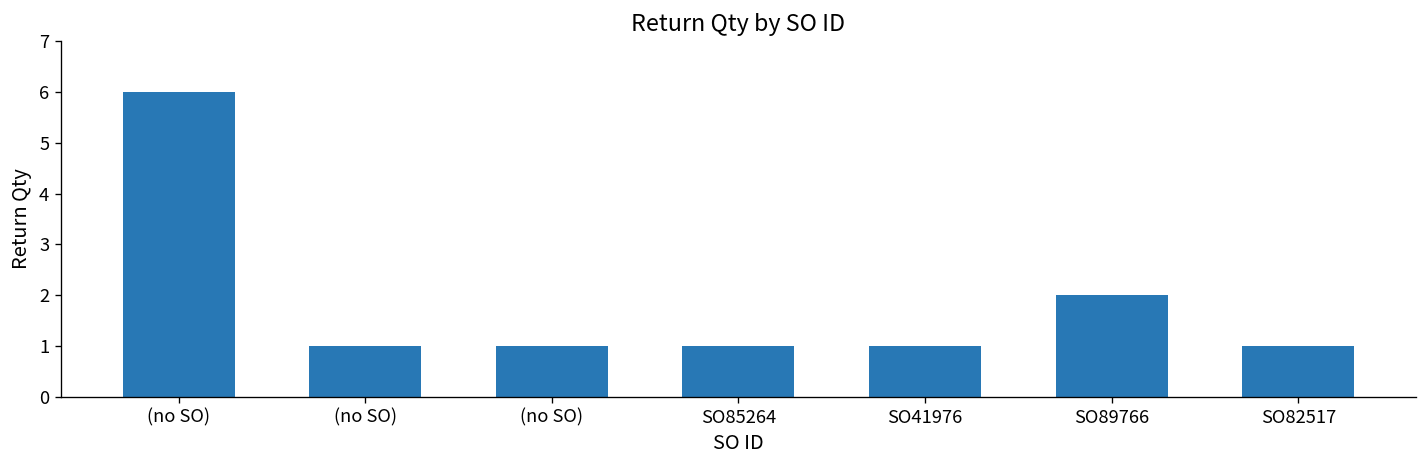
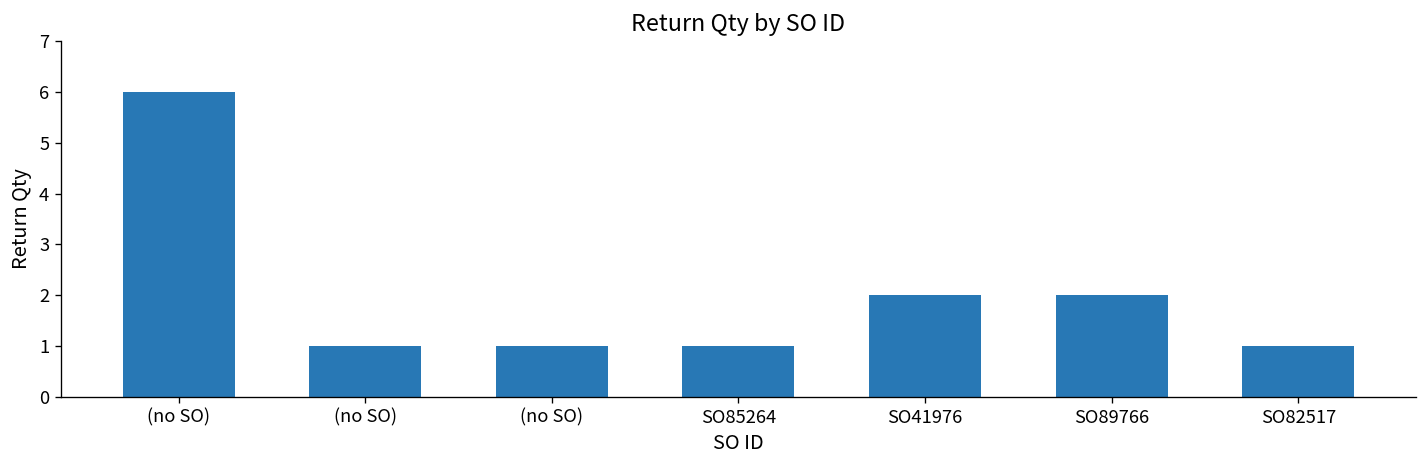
  {
    "SO85264": 1,
-   "SO41976": 1,
+   "SO41976": 2,
    "SO89766": 2,
    "SO82517": 1
  }
